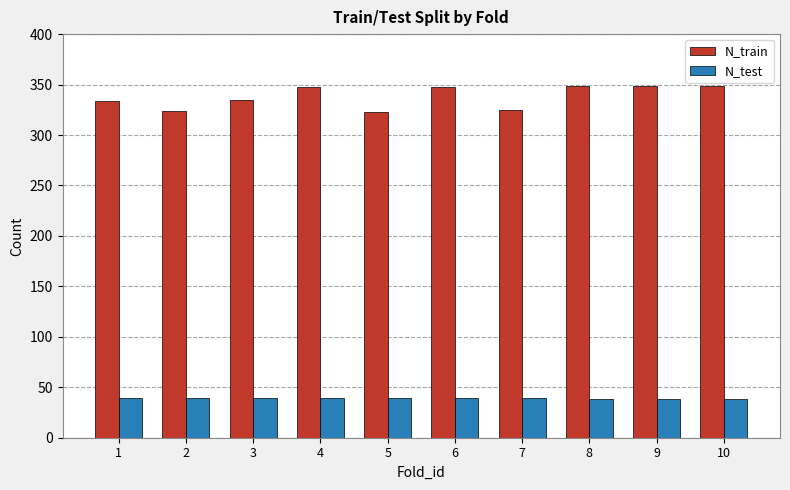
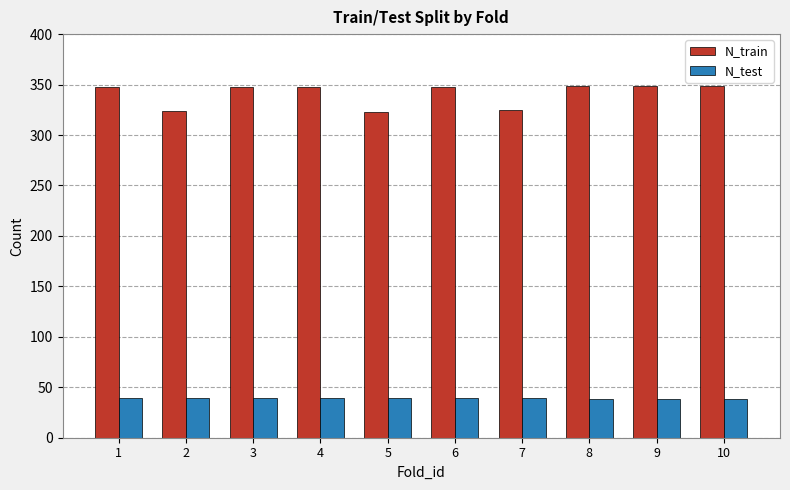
  {
    "N_train": {
-     "1": 334,
+     "1": 348,
      "2": 324,
-     "3": 335,
+     "3": 348,
      "4": 348,
      "5": 323,
      "6": 348,
      "7": 325,
      "8": 349,
      "9": 349,
      "10": 349
    },
    "N_test": {
      "1": 39,
      "2": 39,
      "3": 39,
      "4": 39,
      "5": 39,
      "6": 39,
      "7": 39,
      "8": 38,
      "9": 38,
      "10": 38
    }
  }
